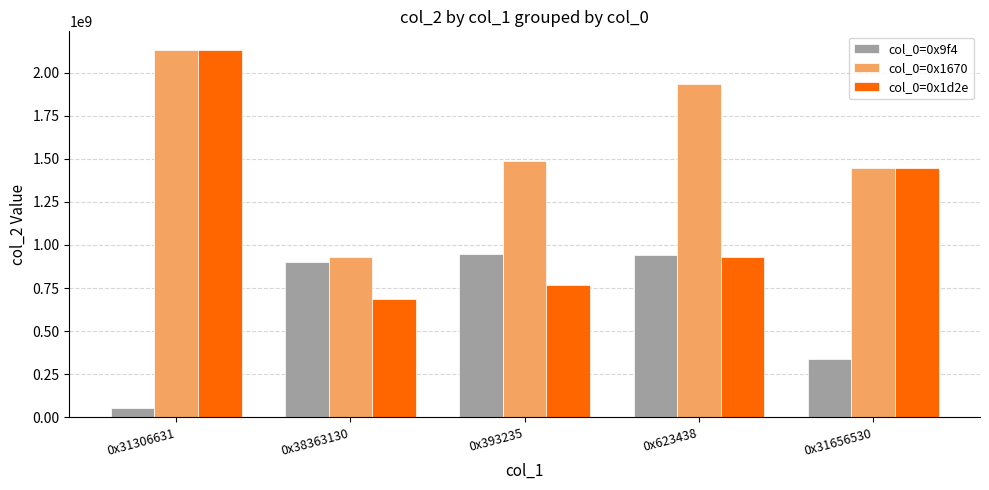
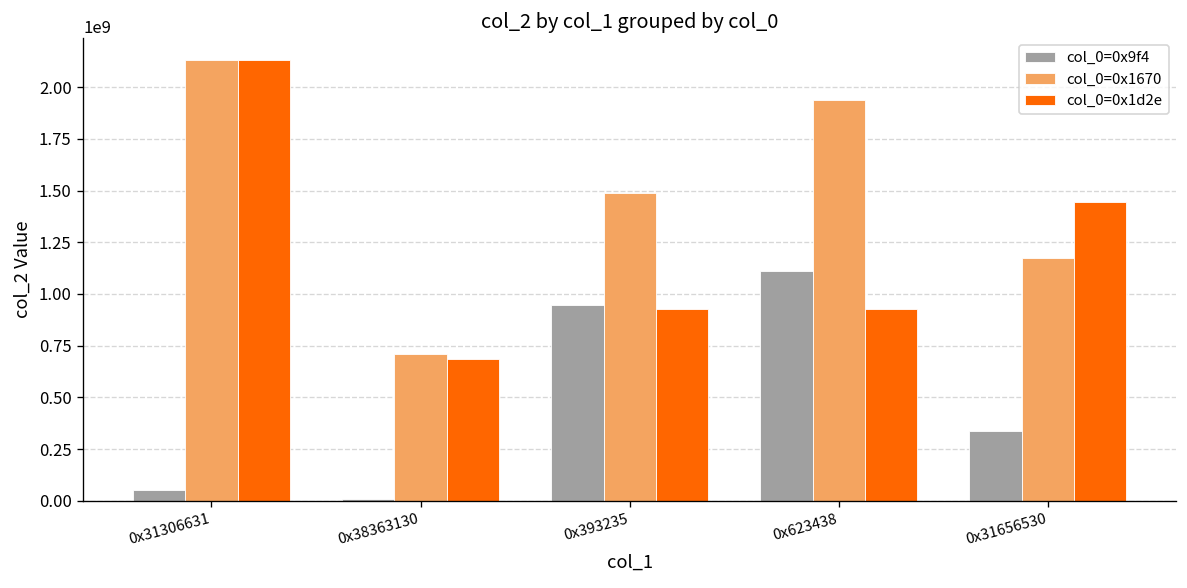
  {
    "col_0=0x9f4": {
      "0x31306631": 50000000,
-     "0x38363130": 900000000,
+     "0x38363130": 10000000,
      "0x393235": 950000000,
-     "0x623438": 940000000,
+     "0x623438": 1110000000,
      "0x31656530": 340000000
    },
    "col_0=0x1670": {
      "0x31306631": 2130000000,
-     "0x38363130": 930000000,
+     "0x38363130": 710000000,
      "0x393235": 1490000000,
      "0x623438": 1940000000,
-     "0x31656530": 1450000000
+     "0x31656530": 1170000000
    },
    "col_0=0x1d2e": {
      "0x31306631": 2130000000,
      "0x38363130": 680000000,
-     "0x393235": 770000000,
+     "0x393235": 930000000,
      "0x623438": 930000000,
      "0x31656530": 1450000000
    }
  }
